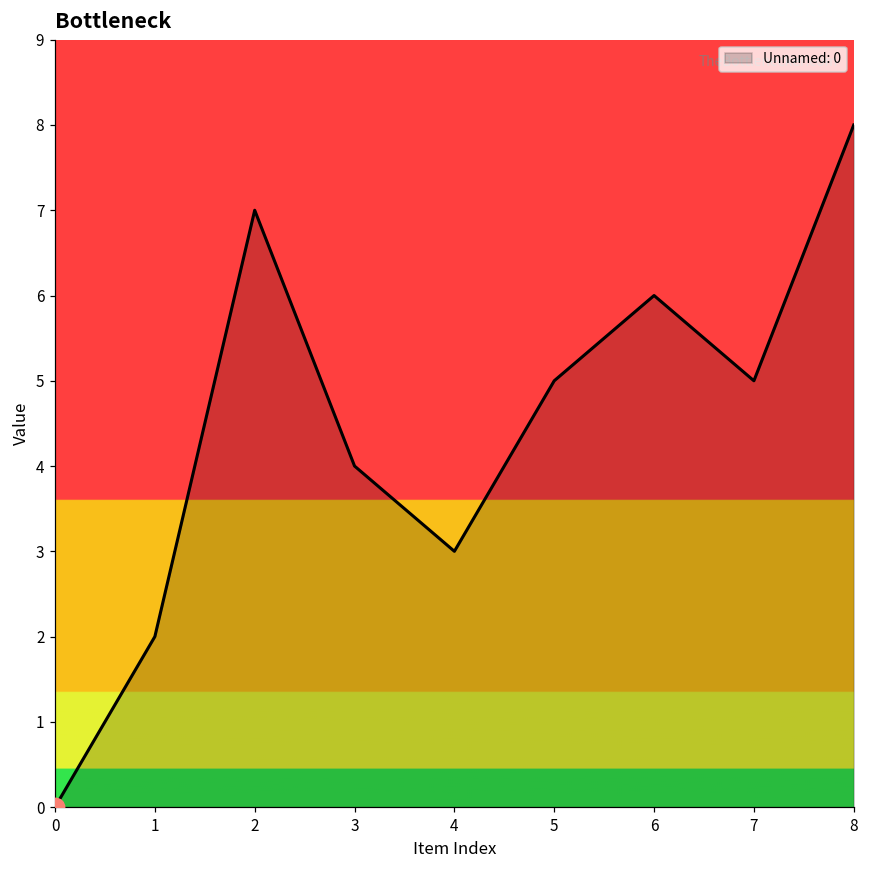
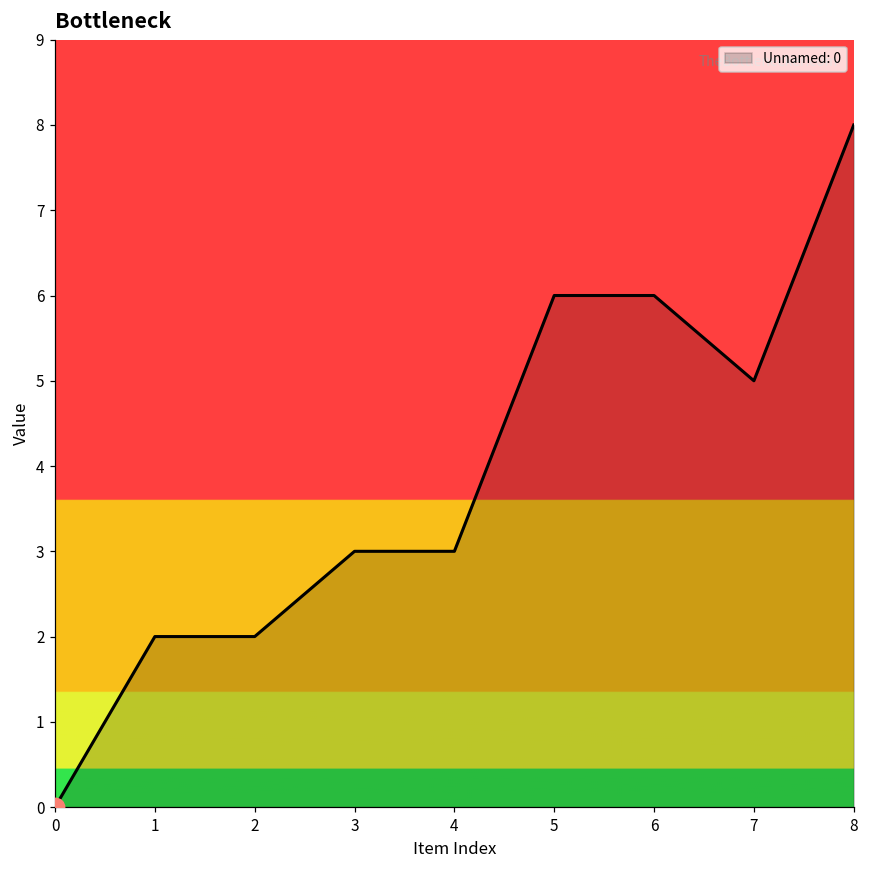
  {
    "Unnamed: 0": {
      "1": 2,
-     "2": 7,
-     "3": 4,
+     "2": 2,
+     "3": 3,
      "4": 3,
-     "5": 5,
+     "5": 6,
      "6": 6,
      "7": 5,
      "8": 8
    }
  }
